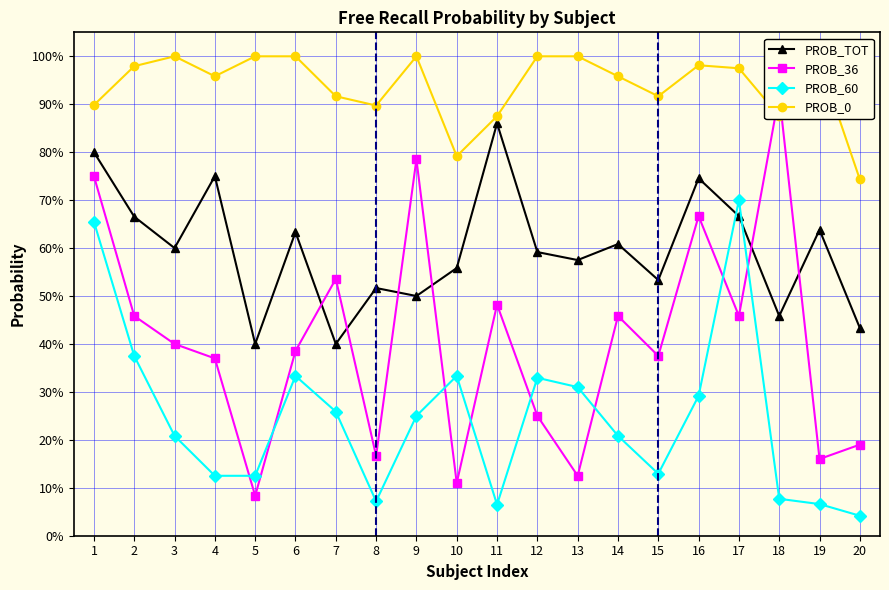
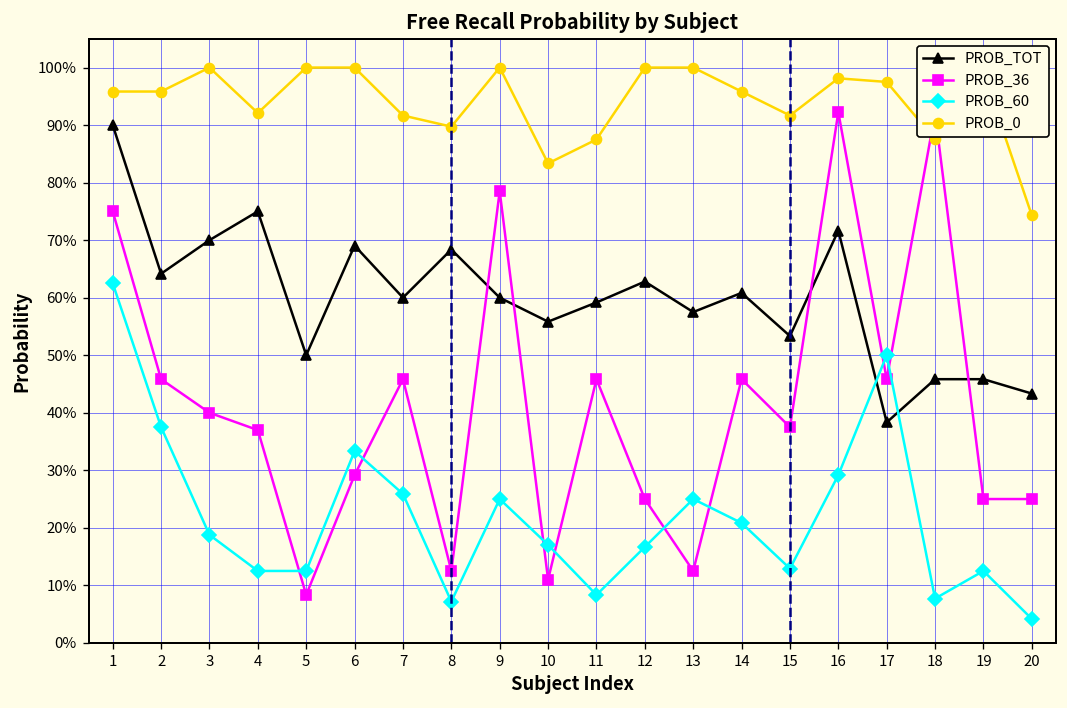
  {
    "PROB_TOT": {
-     "1": "80%",
-     "2": "67%",
-     "3": "60%",
+     "1": "90%",
+     "2": "64%",
+     "3": "70%",
      "4": "75%",
-     "5": "40%",
-     "6": "63%",
-     "7": "40%",
-     "8": "52%",
-     "9": "50%",
+     "5": "50%",
+     "6": "69%",
+     "7": "60%",
+     "8": "68%",
+     "9": "60%",
      "10": "56%",
-     "11": "86%",
-     "12": "59%",
+     "11": "59%",
+     "12": "63%",
      "13": "57%",
      "14": "61%",
      "15": "53%",
-     "16": "75%",
-     "17": "67%",
+     "16": "72%",
+     "17": "38%",
      "18": "46%",
-     "19": "64%",
+     "19": "46%",
      "20": "43%"
    },
    "PROB_36": {
      "1": "75%",
      "2": "46%",
      "3": "40%",
      "4": "37%",
      "5": "8%",
-     "6": "39%",
-     "7": "54%",
-     "8": "17%",
+     "6": "29%",
+     "7": "46%",
+     "8": "13%",
      "9": "79%",
      "10": "11%",
-     "11": "48%",
+     "11": "46%",
      "12": "25%",
      "13": "13%",
      "14": "46%",
      "15": "38%",
-     "16": "67%",
+     "16": "92%",
      "17": "46%",
-     "19": "16%",
-     "20": "19%"
+     "19": "25%",
+     "20": "25%"
    },
    "PROB_60": {
-     "1": "66%",
+     "1": "63%",
      "2": "38%",
-     "3": "21%",
+     "3": "19%",
      "4": "13%",
      "5": "13%",
      "6": "33%",
      "7": "26%",
      "8": "7%",
      "9": "25%",
-     "10": "33%",
-     "11": "6%",
-     "12": "33%",
-     "13": "31%",
+     "10": "17%",
+     "11": "8%",
+     "12": "17%",
+     "13": "25%",
      "14": "21%",
      "15": "13%",
      "16": "29%",
-     "17": "70%",
+     "17": "50%",
      "18": "8%",
-     "19": "7%",
+     "19": "13%",
      "20": "4%"
    },
    "PROB_0": {
-     "1": "90%",
-     "2": "98%",
+     "1": "96%",
+     "2": "96%",
      "3": "100%",
-     "4": "96%",
+     "4": "92%",
      "5": "100%",
      "6": "100%",
      "7": "92%",
      "8": "90%",
      "9": "100%",
-     "10": "79%",
+     "10": "83%",
      "11": "88%",
      "12": "100%",
      "13": "100%",
      "14": "96%",
      "15": "92%",
      "16": "98%",
      "17": "98%",
      "20": "74%"
    }
  }
